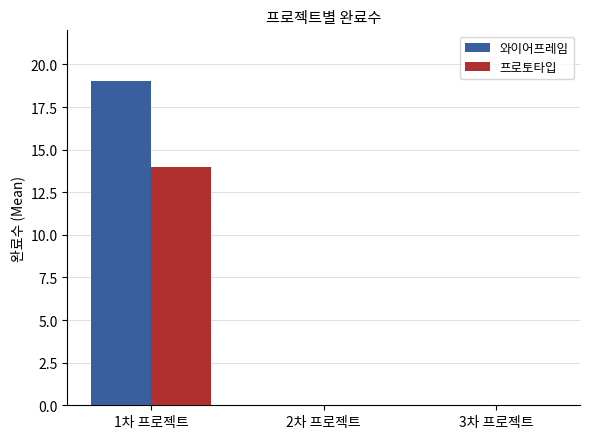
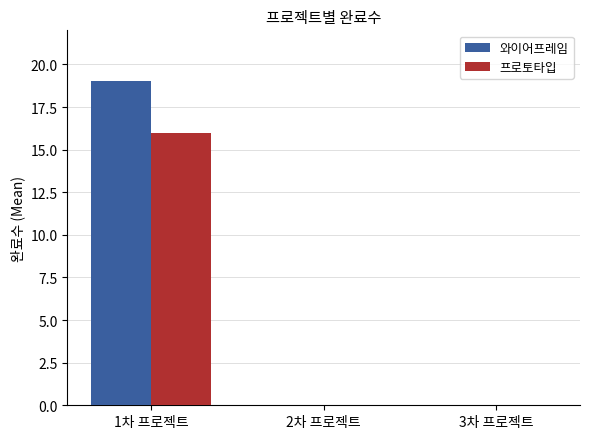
  {
    "와이어프레임": {
      "1차 프로젝트": 19,
      "2차 프로젝트": 0,
      "3차 프로젝트": 0
    },
    "프로토타입": {
-     "1차 프로젝트": 14,
+     "1차 프로젝트": 16,
      "2차 프로젝트": 0,
      "3차 프로젝트": 0
    }
  }
